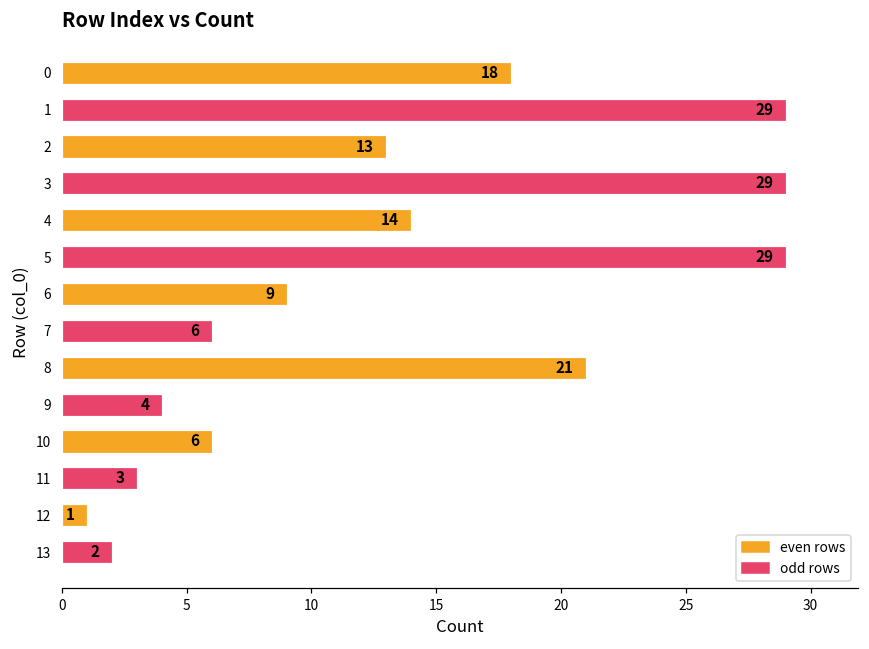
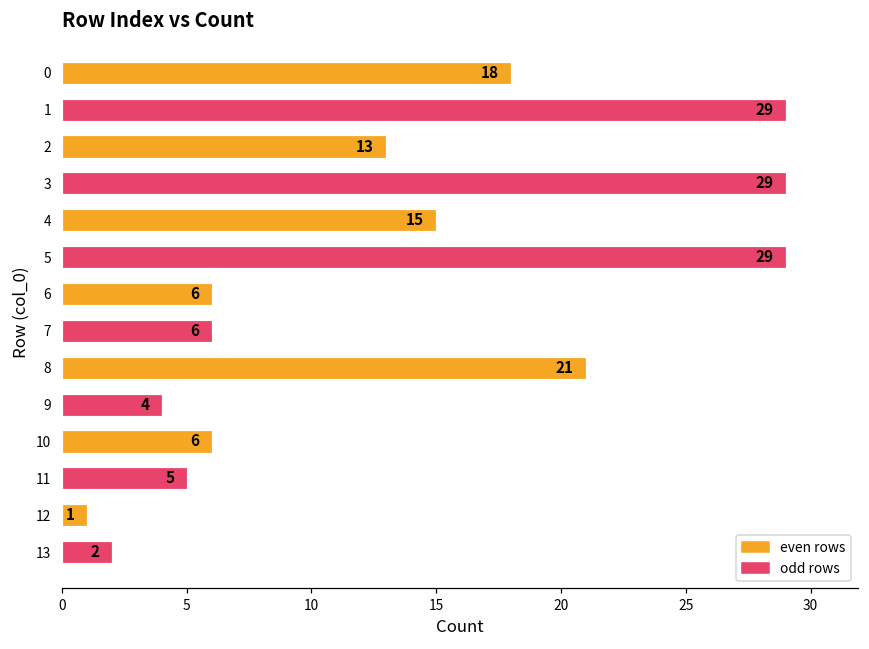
  {
    "0": 18,
    "1": 29,
    "2": 13,
    "3": 29,
-   "4": 14,
+   "4": 15,
    "5": 29,
-   "6": 9,
+   "6": 6,
    "7": 6,
    "8": 21,
    "9": 4,
    "10": 6,
-   "11": 3,
+   "11": 5,
    "12": 1,
    "13": 2
  }
